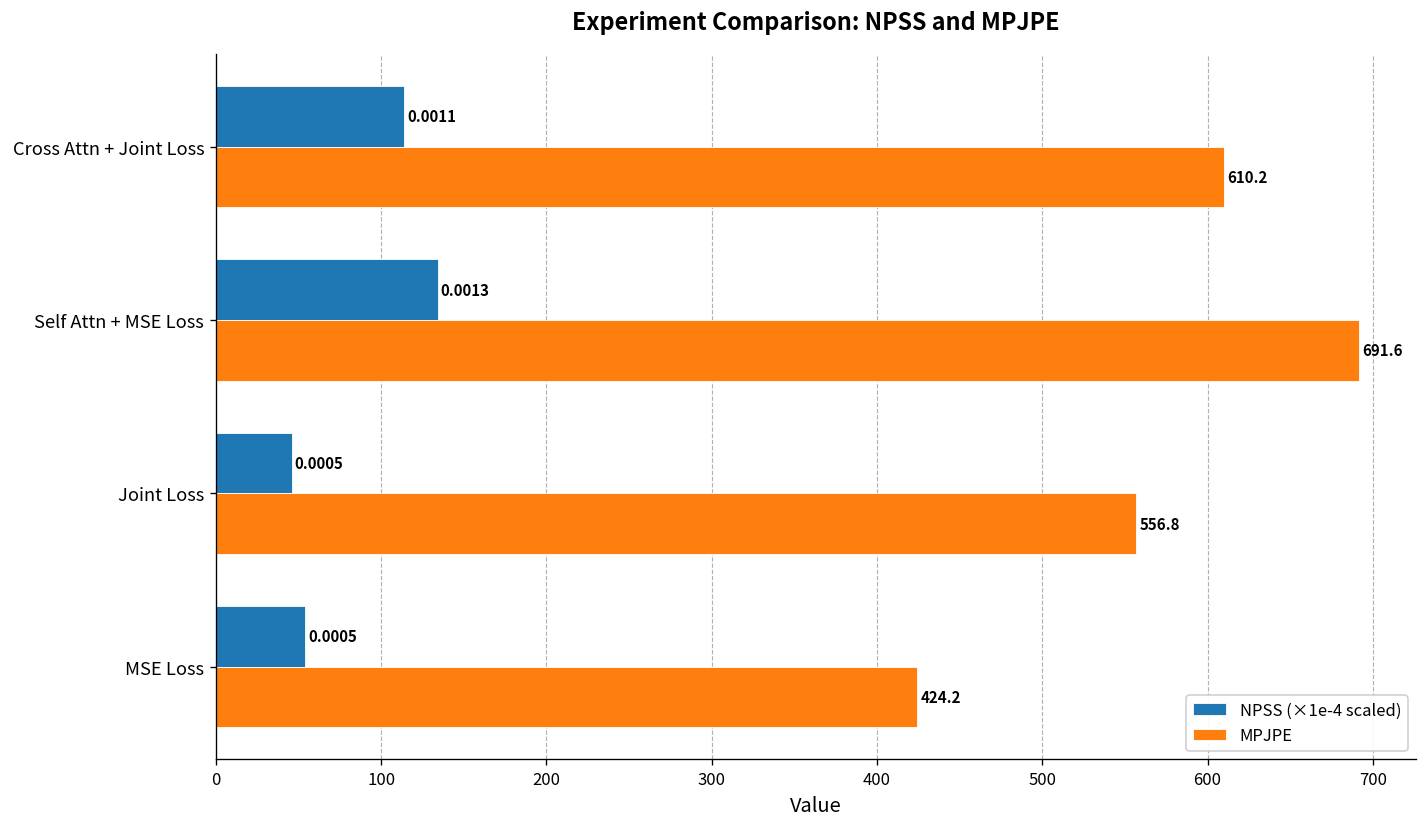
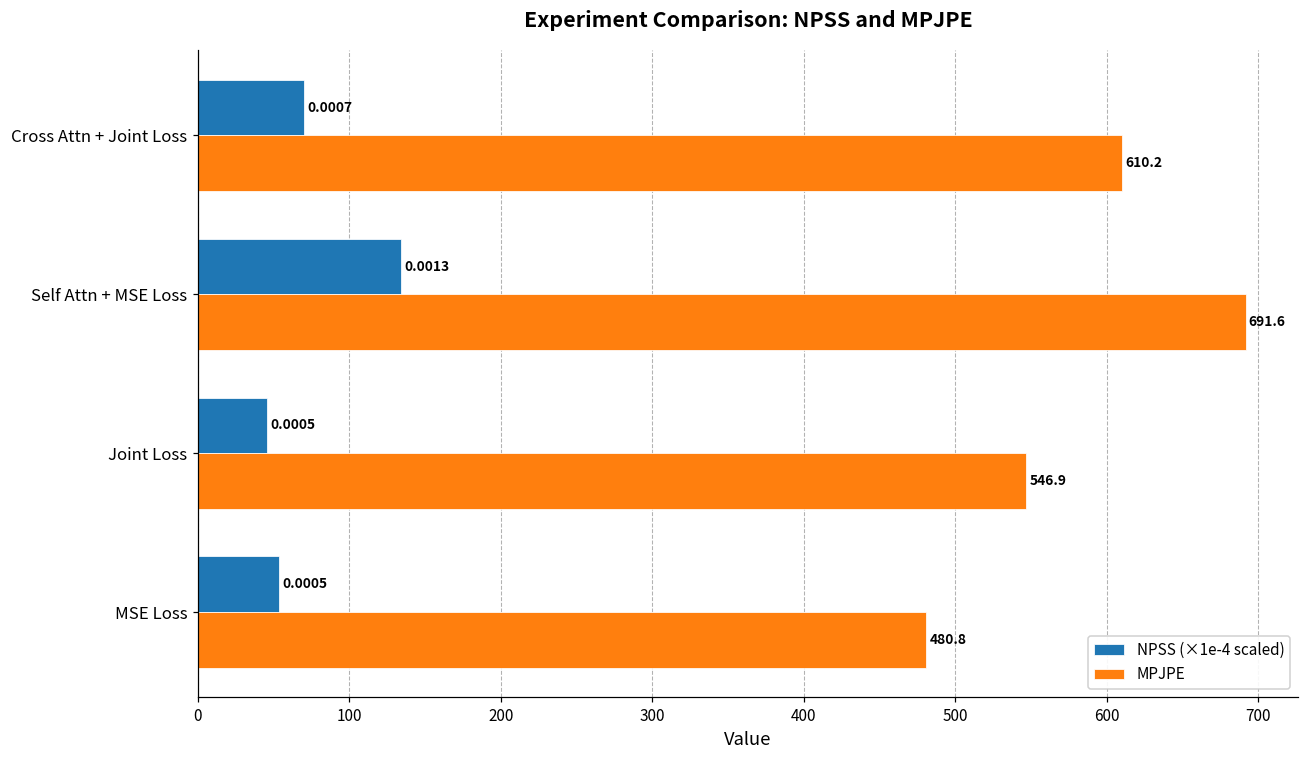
  {
    "NPSS (×1e-4 scaled)": {
-     "Cross Attn + Joint Loss": 0.0011
+     "Cross Attn + Joint Loss": 0.0007
    },
    "MPJPE": {
      "Cross Attn + Joint Loss": 610.2,
      "Self Attn + MSE Loss": 691.6,
-     "Joint Loss": 556.8,
-     "MSE Loss": 424.2
+     "Joint Loss": 546.9,
+     "MSE Loss": 480.8
    }
  }
